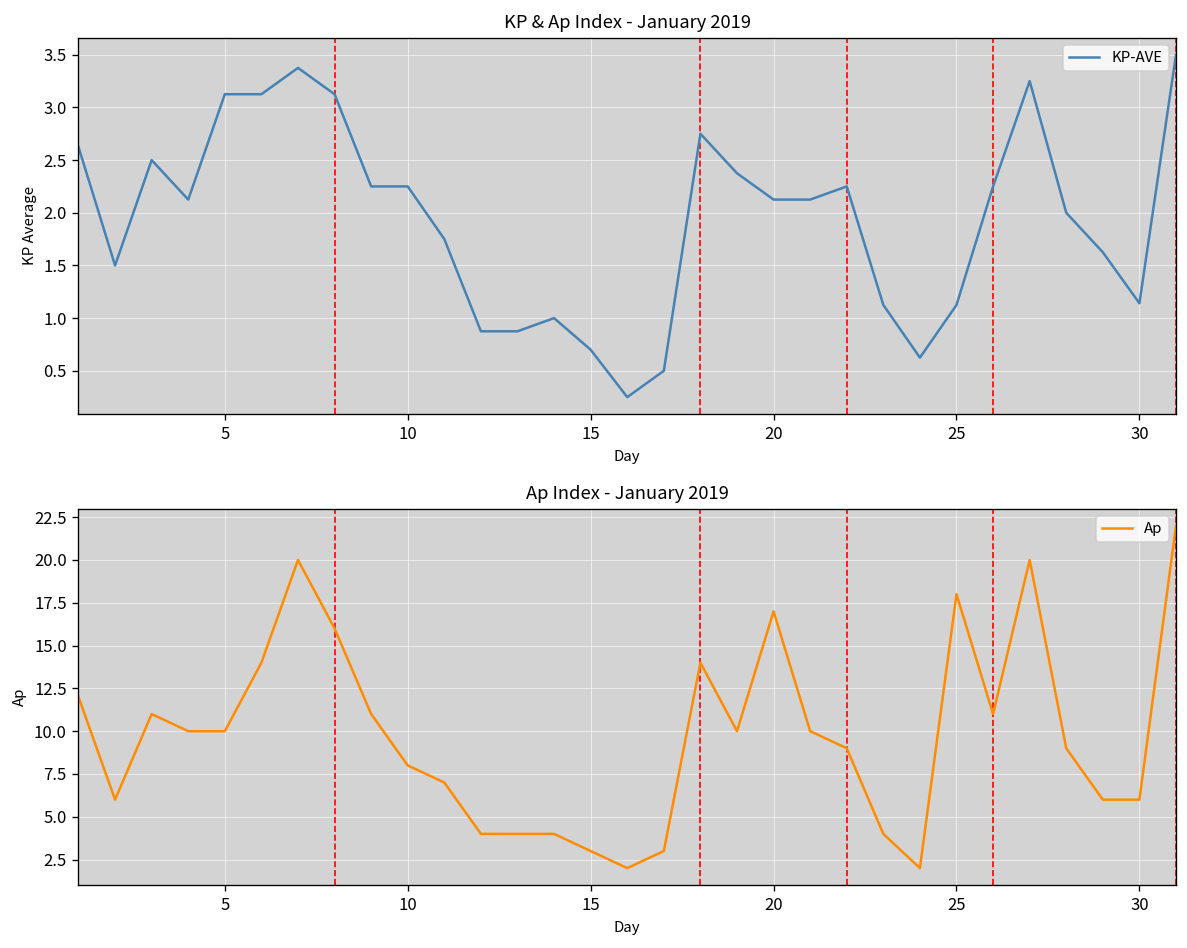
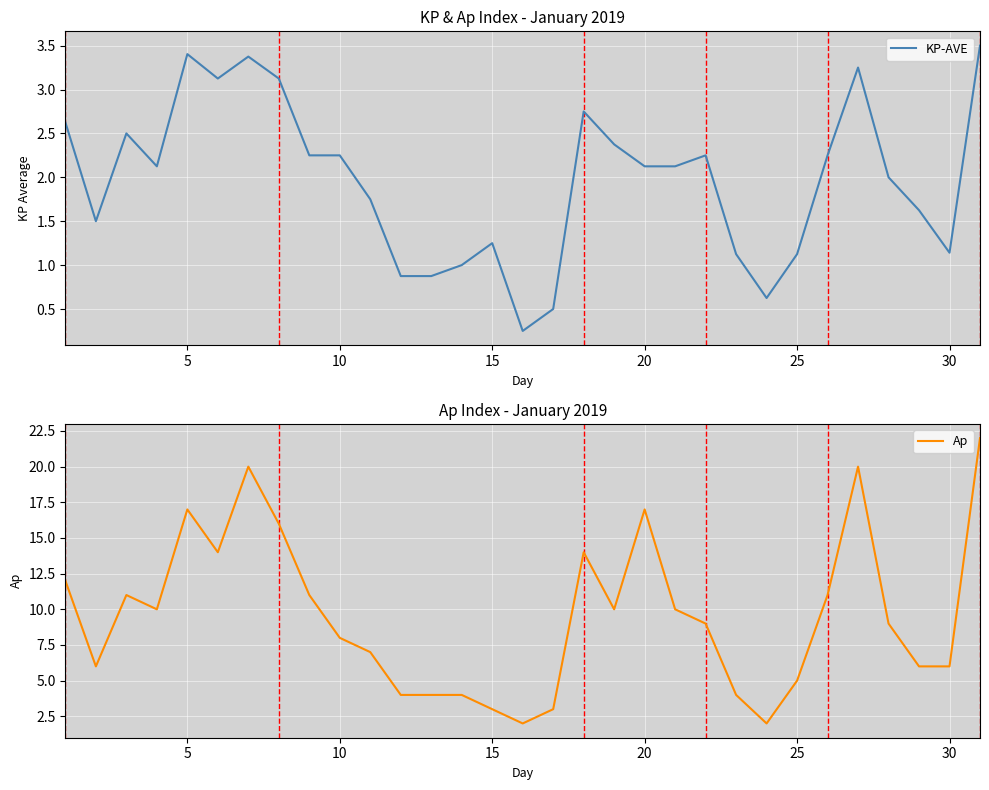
  {
    "KP & Ap Index - January 2019": {
-     "5": 3.1,
+     "5": 3.4,
      "10": 2.3,
-     "15": 0.7,
+     "15": 1.3,
      "20": 2.1,
      "25": 1.1,
      "30": 1.1
    },
    "Ap Index - January 2019": {
-     "5": 10,
+     "5": 17,
      "10": 8,
      "15": 3,
      "20": 17,
-     "25": 18,
+     "25": 5,
      "30": 6
    }
  }
